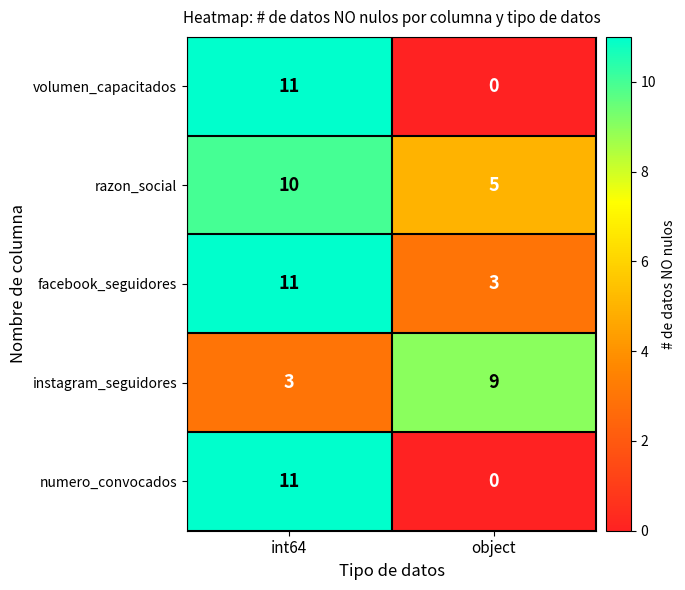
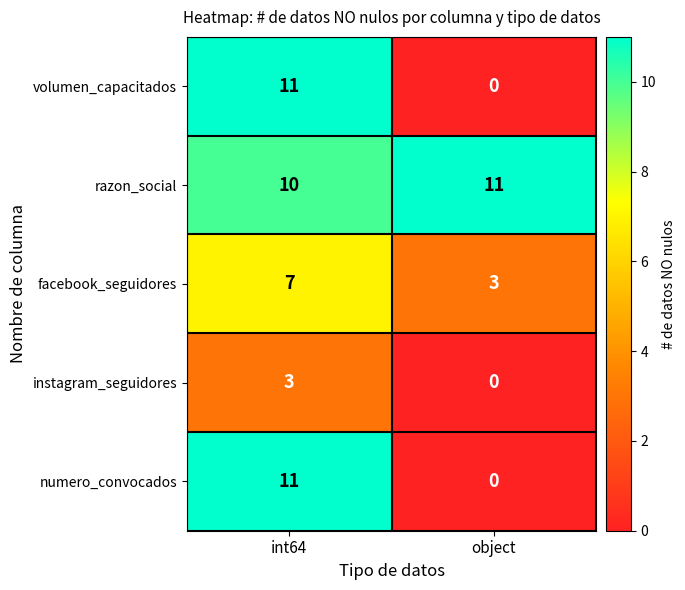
  {
    "volumen_capacitados": {
      "int64": 11,
      "object": 0
    },
    "razon_social": {
      "int64": 10,
-     "object": 5
+     "object": 11
    },
    "facebook_seguidores": {
-     "int64": 11,
+     "int64": 7,
      "object": 3
    },
    "instagram_seguidores": {
      "int64": 3,
-     "object": 9
+     "object": 0
    },
    "numero_convocados": {
      "int64": 11,
      "object": 0
    }
  }
